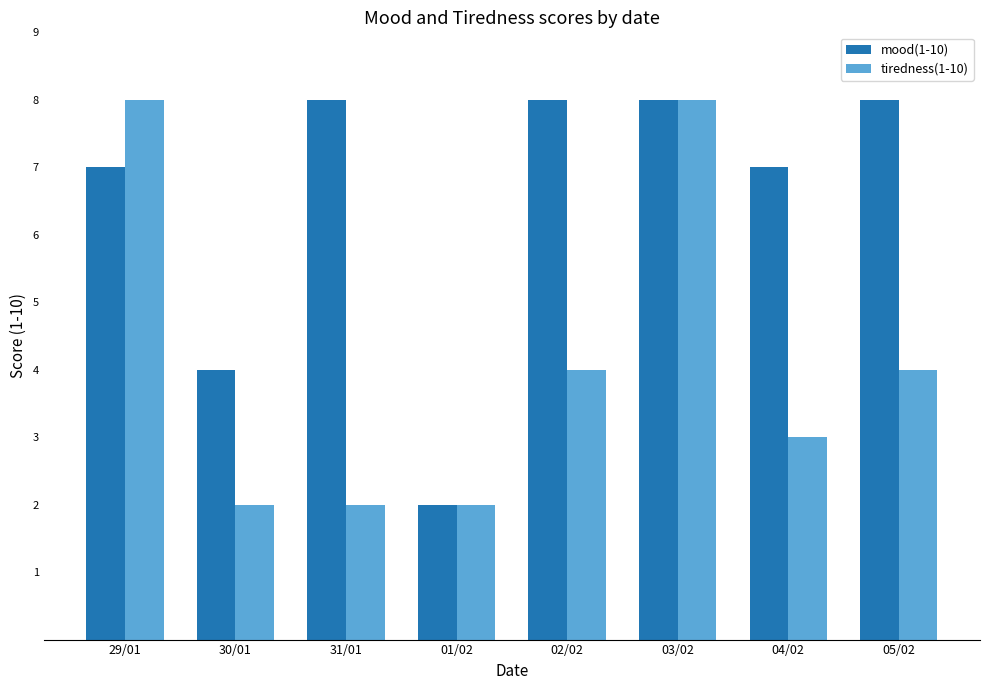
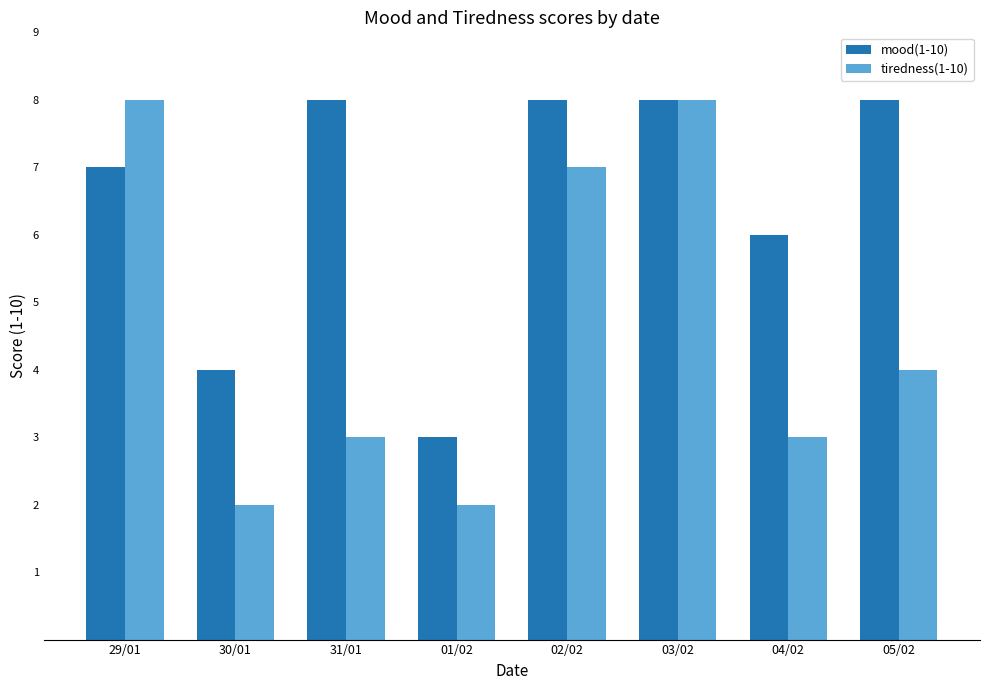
  {
    "mood(1-10)": {
      "29/01": 7,
      "30/01": 4,
      "31/01": 8,
-     "01/02": 2,
+     "01/02": 3,
      "02/02": 8,
      "03/02": 8,
-     "04/02": 7,
+     "04/02": 6,
      "05/02": 8
    },
    "tiredness(1-10)": {
      "29/01": 8,
      "30/01": 2,
-     "31/01": 2,
+     "31/01": 3,
      "01/02": 2,
-     "02/02": 4,
+     "02/02": 7,
      "03/02": 8,
      "04/02": 3,
      "05/02": 4
    }
  }
